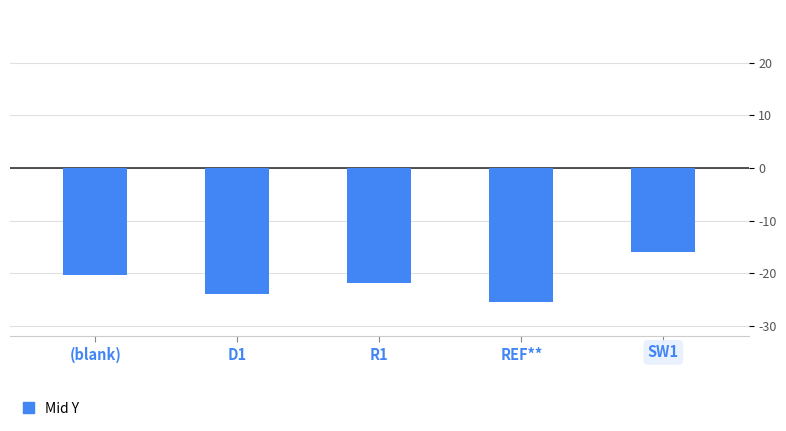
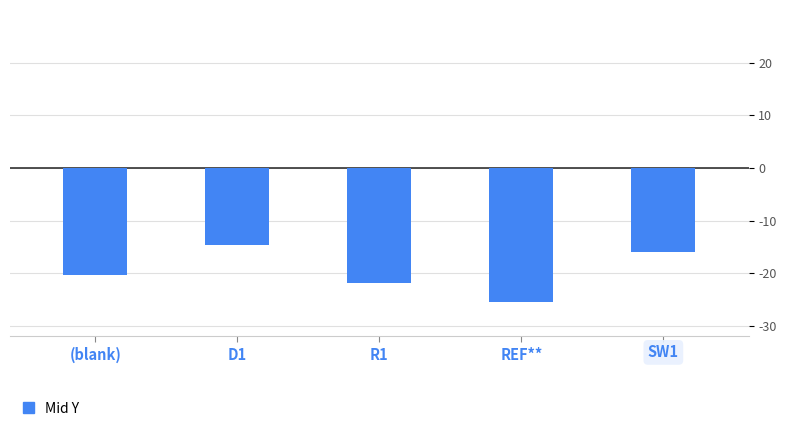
  {
    "(blank)": -20,
-   "D1": -24,
+   "D1": -15,
    "R1": -22,
    "REF**": -25
  }
